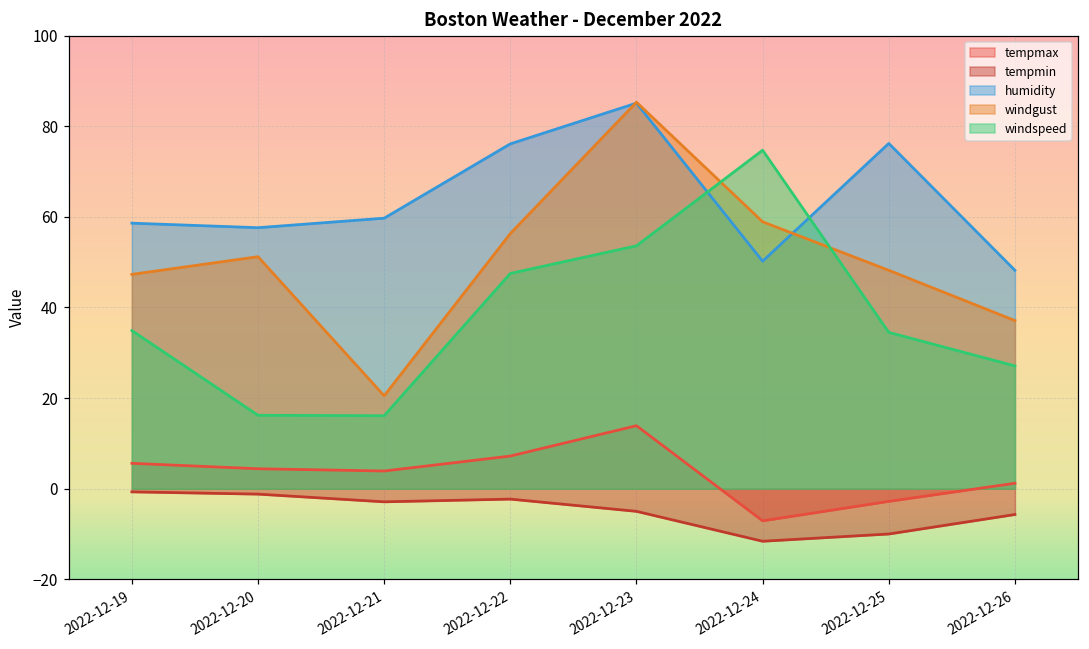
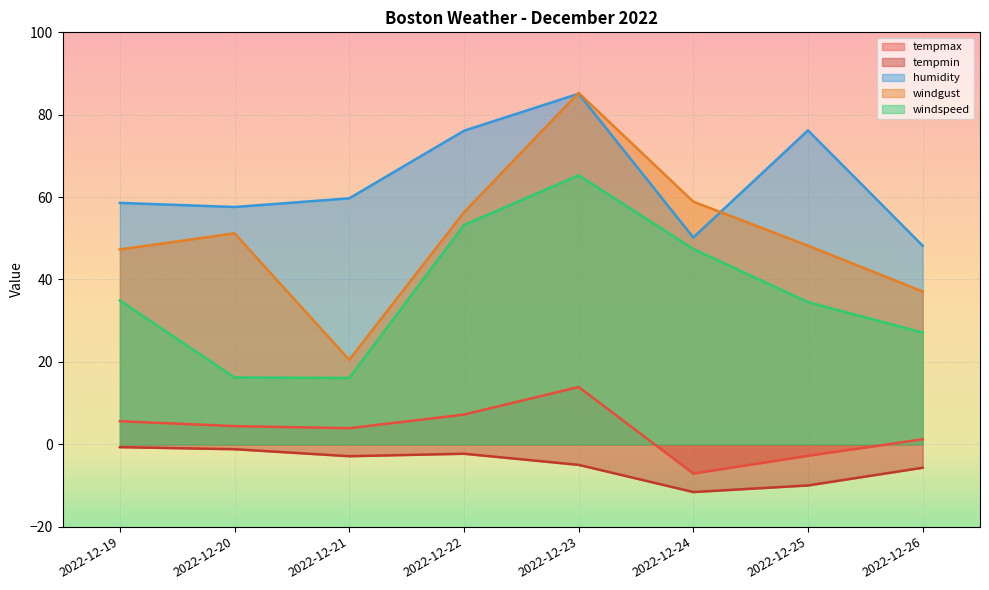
  {
    "humidity": {
      "2022-12-19": 59,
      "2022-12-20": 58,
      "2022-12-21": 60,
      "2022-12-22": 76,
      "2022-12-24": 50,
      "2022-12-25": 76,
      "2022-12-26": 48
    },
    "windspeed": {
      "2022-12-19": 35,
      "2022-12-20": 16,
      "2022-12-21": 16,
-     "2022-12-22": 48,
-     "2022-12-23": 54,
-     "2022-12-24": 75,
+     "2022-12-22": 53,
+     "2022-12-23": 65,
+     "2022-12-24": 47,
      "2022-12-25": 35,
      "2022-12-26": 27
    }
  }
